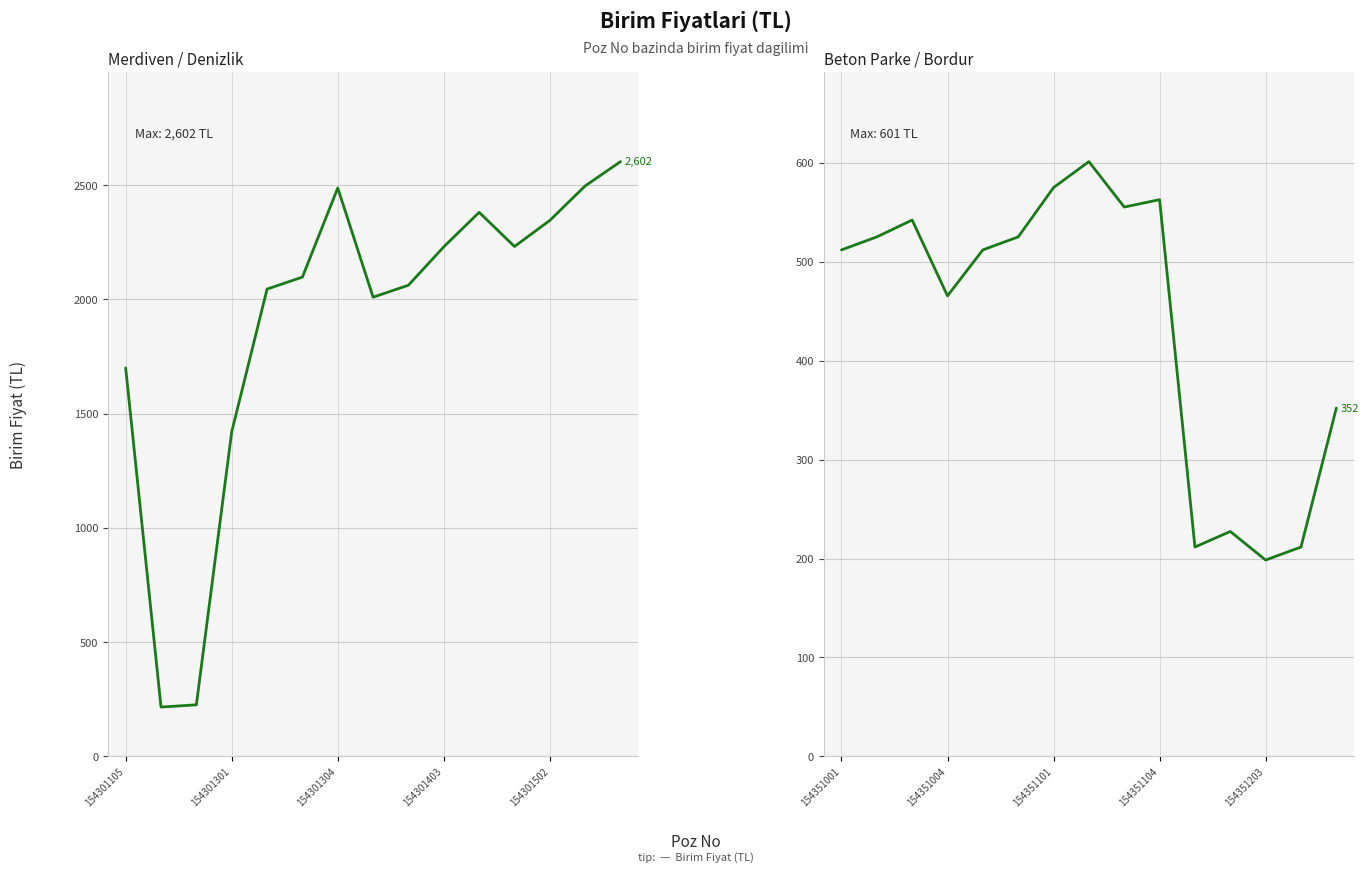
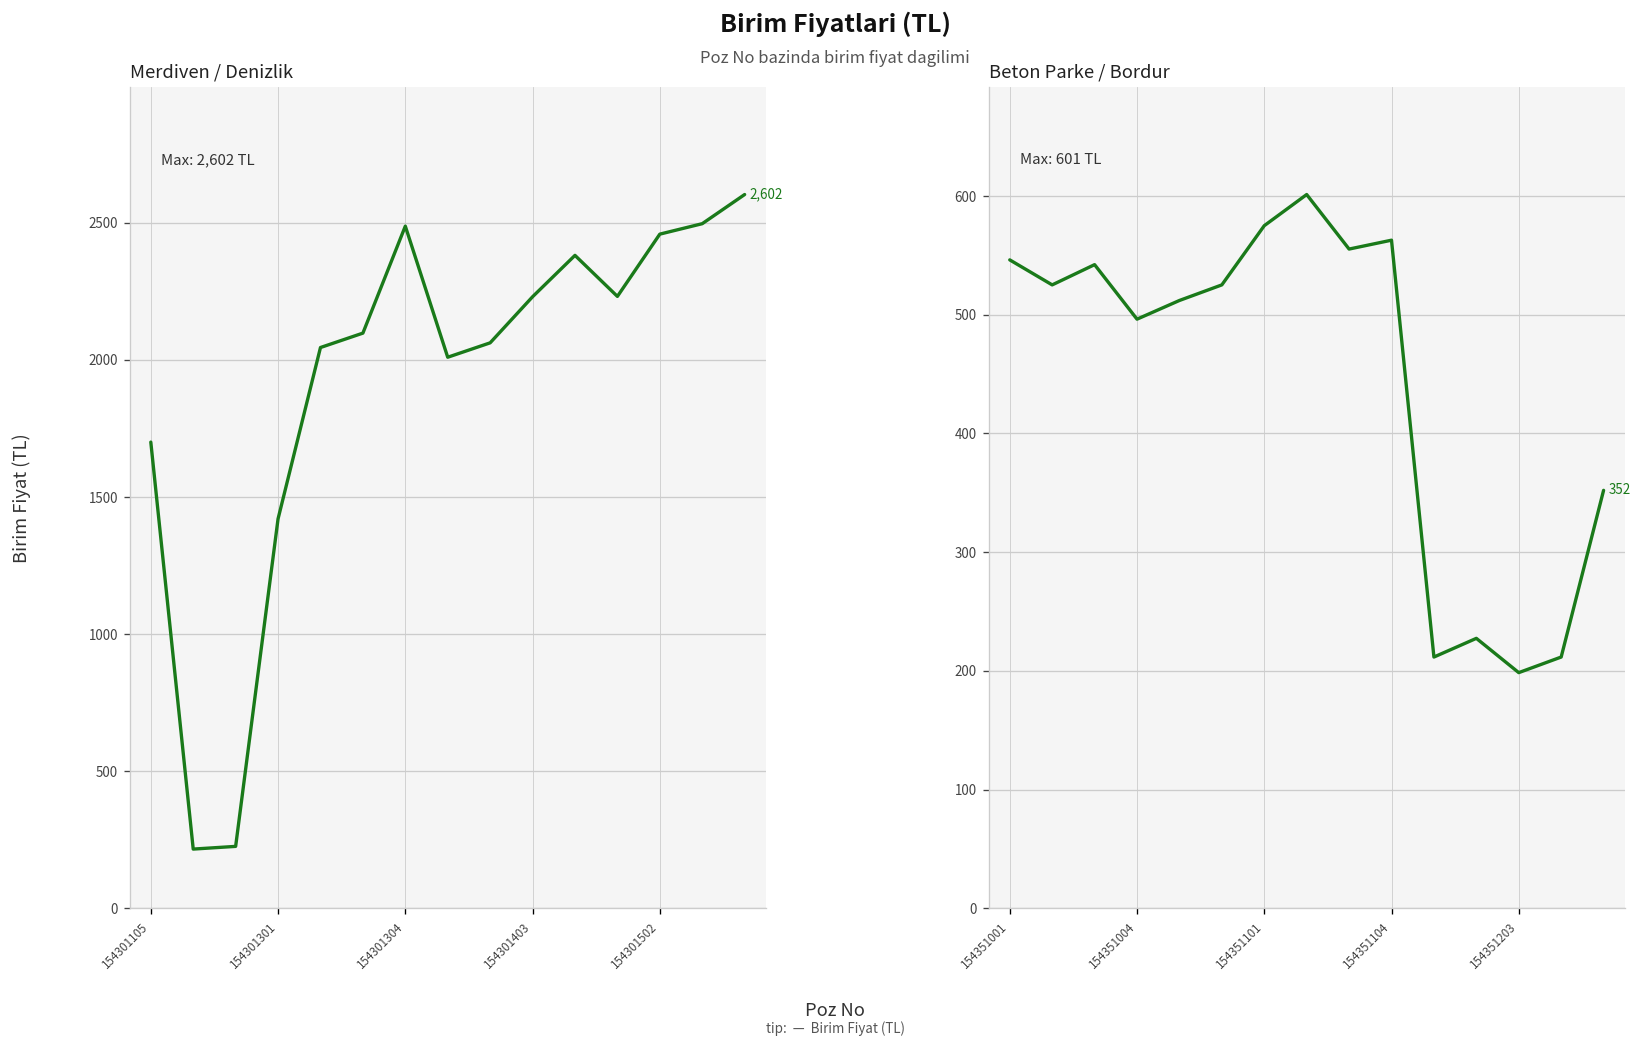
  {
    "Merdiven / Denizlik": {
      "154301105": 1700,
      "154301301": 1420,
      "154301304": 2490,
      "154301403": 2230,
-     "154301502": 2350
+     "154301502": 2460
    },
    "Beton Parke / Bordur": {
-     "154351001": 510,
-     "154351004": 470,
+     "154351001": 550,
+     "154351004": 500,
      "154351101": 580,
      "154351104": 560,
      "154351203": 200
    }
  }
